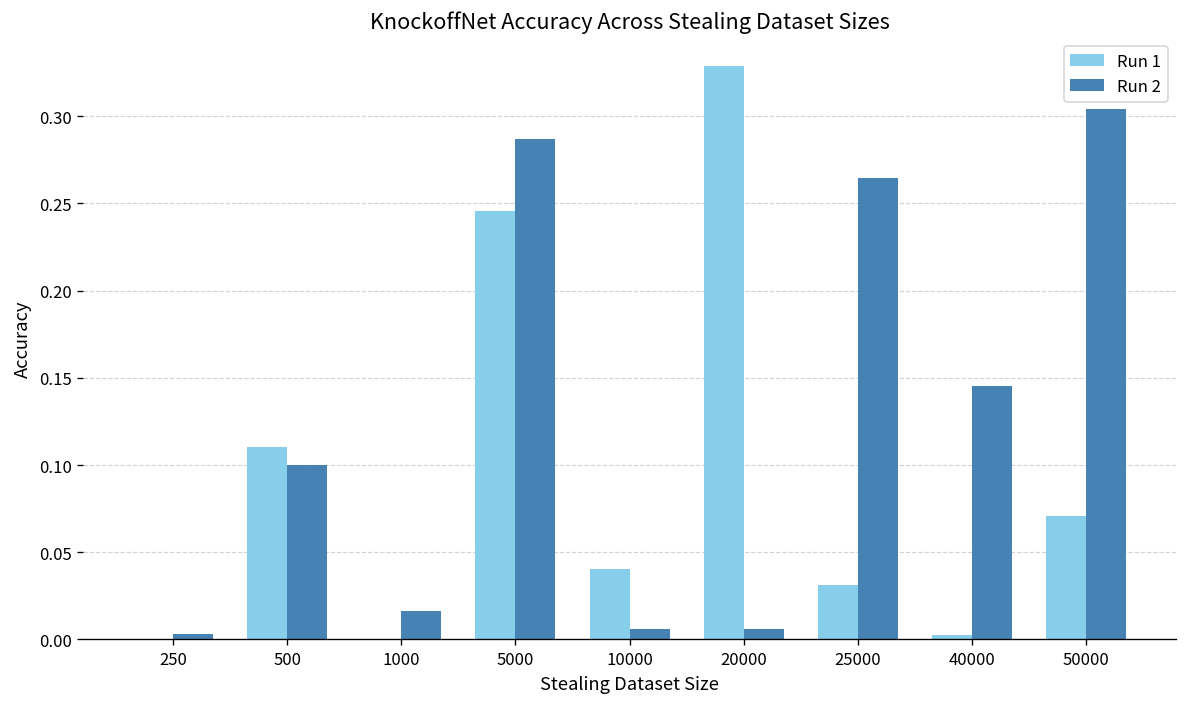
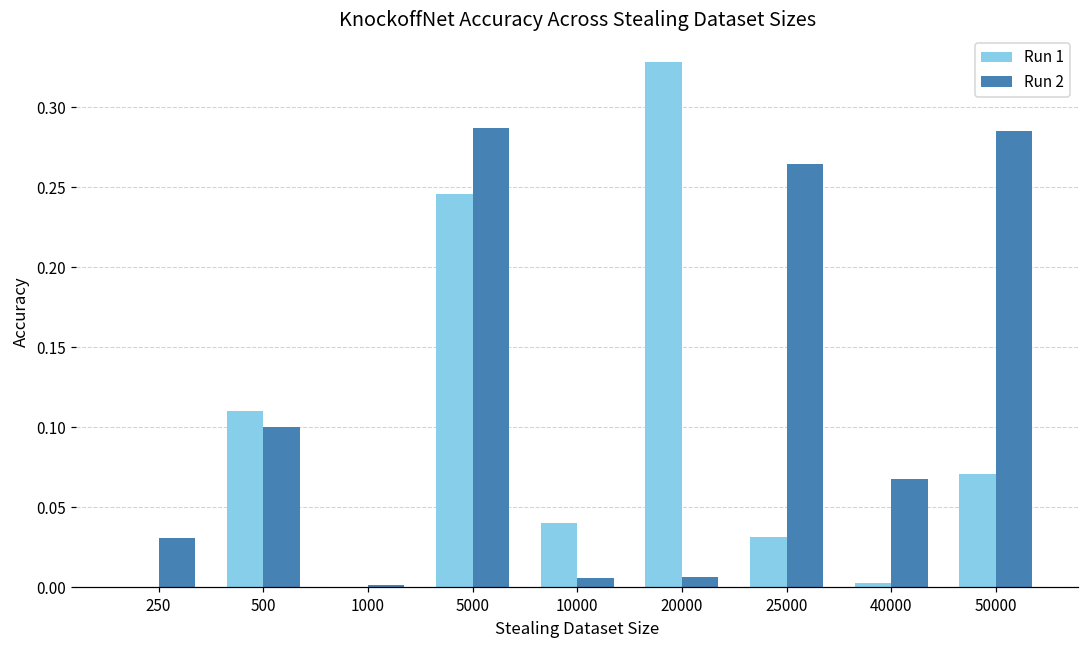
  {
    "Run 1": {
      "500": 0.110,
      "5000": 0.246,
      "10000": 0.040,
      "20000": 0.329,
      "25000": 0.031,
      "40000": 0.003,
      "50000": 0.071
    },
    "Run 2": {
-     "250": 0.003,
+     "250": 0.031,
      "500": 0.100,
-     "1000": 0.016,
+     "1000": 0.001,
      "5000": 0.287,
      "10000": 0.006,
      "20000": 0.006,
      "25000": 0.265,
-     "40000": 0.145,
-     "50000": 0.304
+     "40000": 0.067,
+     "50000": 0.285
    }
  }
